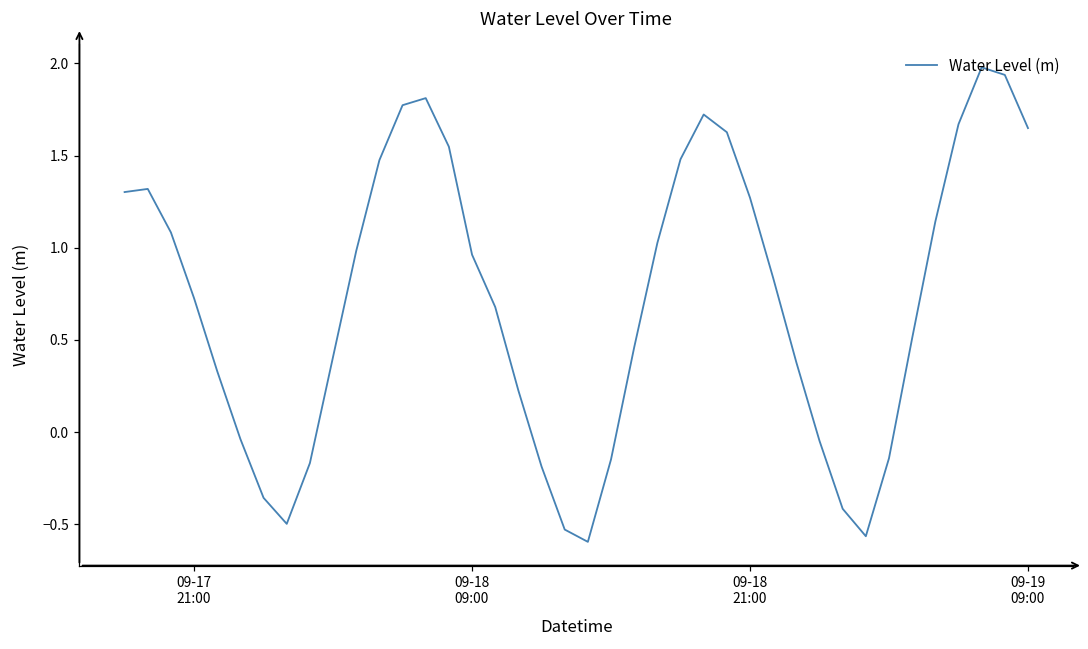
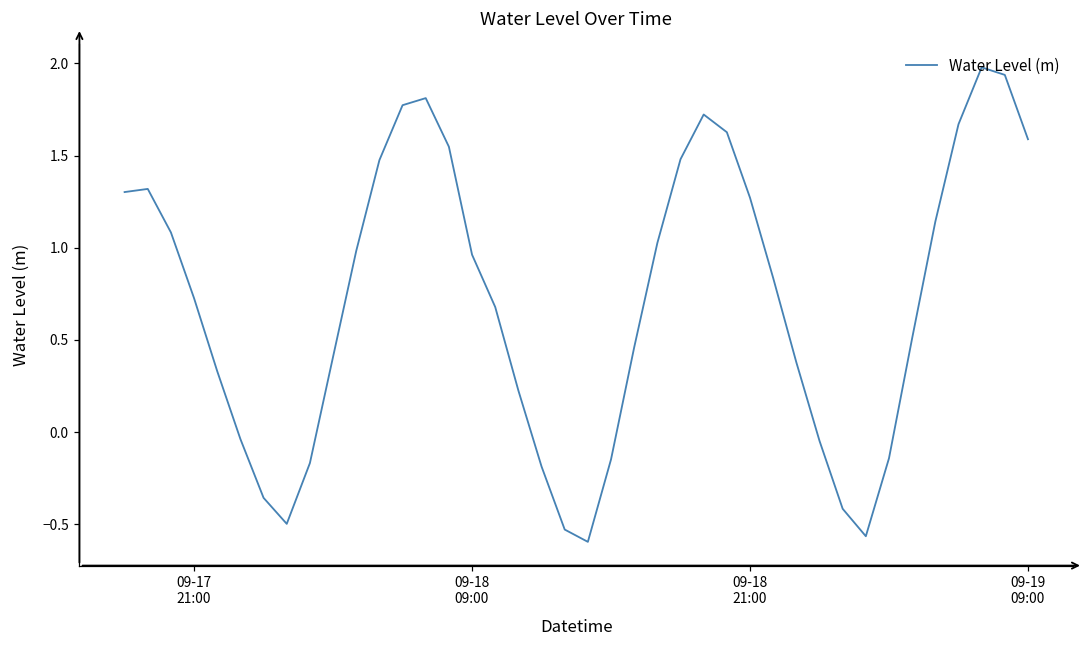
  {
    "09-17 21:00": 0.73,
    "09-18 09:00": 0.96,
    "09-18 21:00": 1.27,
-   "09-19 09:00": 1.65
+   "09-19 09:00": 1.59
  }
